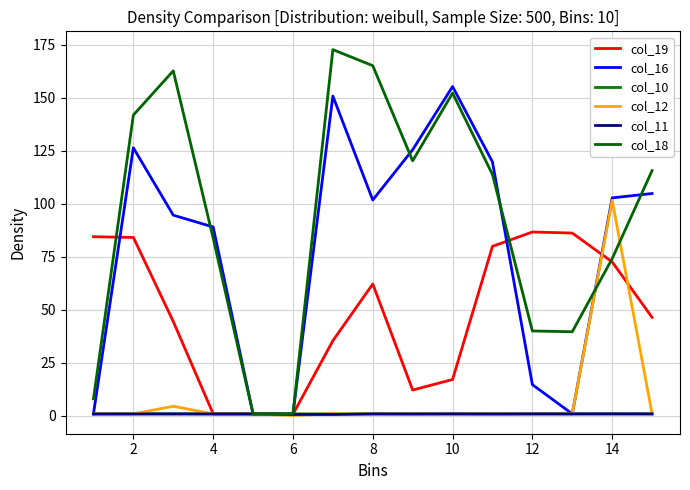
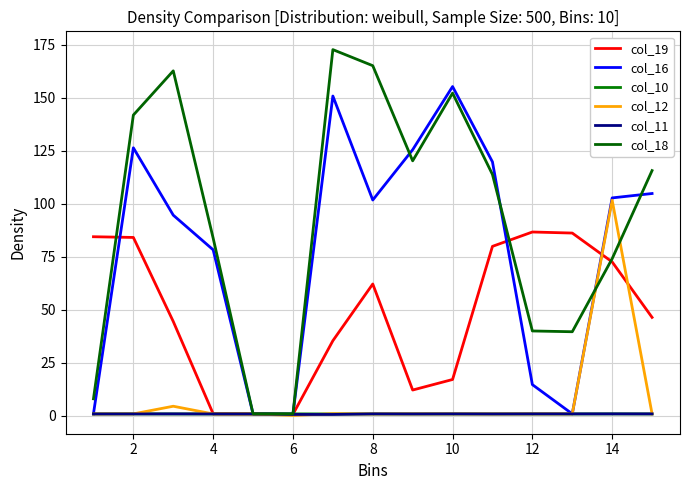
  {
    "col_19": {
      "2": 84,
      "8": 62,
      "10": 17,
      "12": 87,
      "14": 73
    },
    "col_16": {
      "2": 126,
-     "4": 89,
+     "4": 78,
      "8": 102,
      "10": 155,
      "12": 15
    },
    "col_11": {
      "14": 1
    },
    "col_18": {
      "2": 142,
      "4": 84,
      "8": 165,
      "10": 152,
      "12": 40,
      "14": 74
    }
  }
